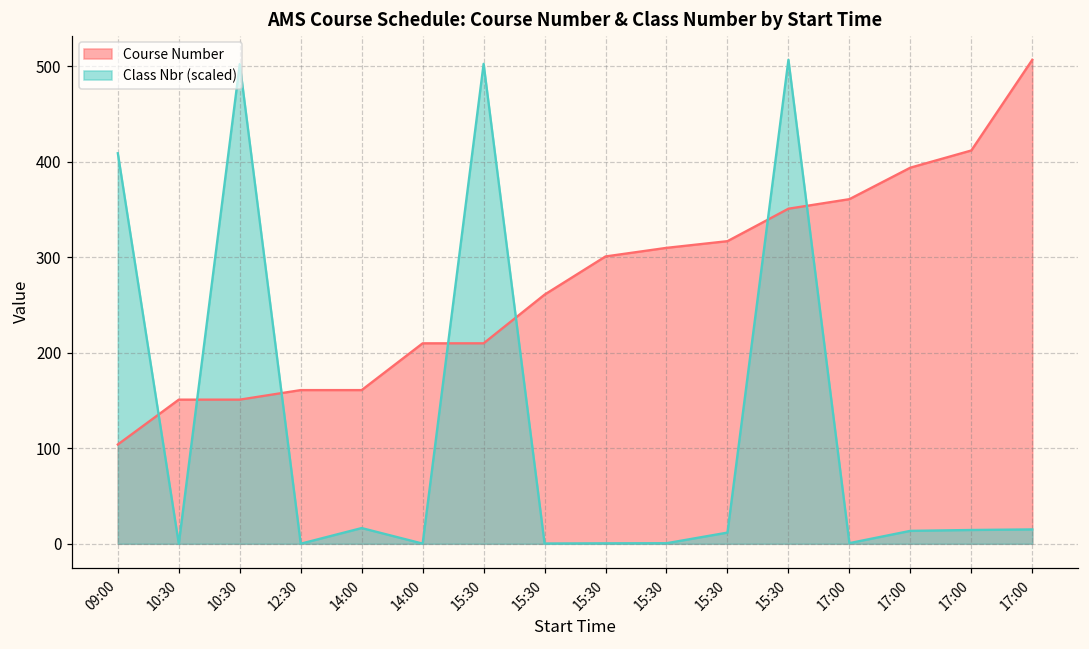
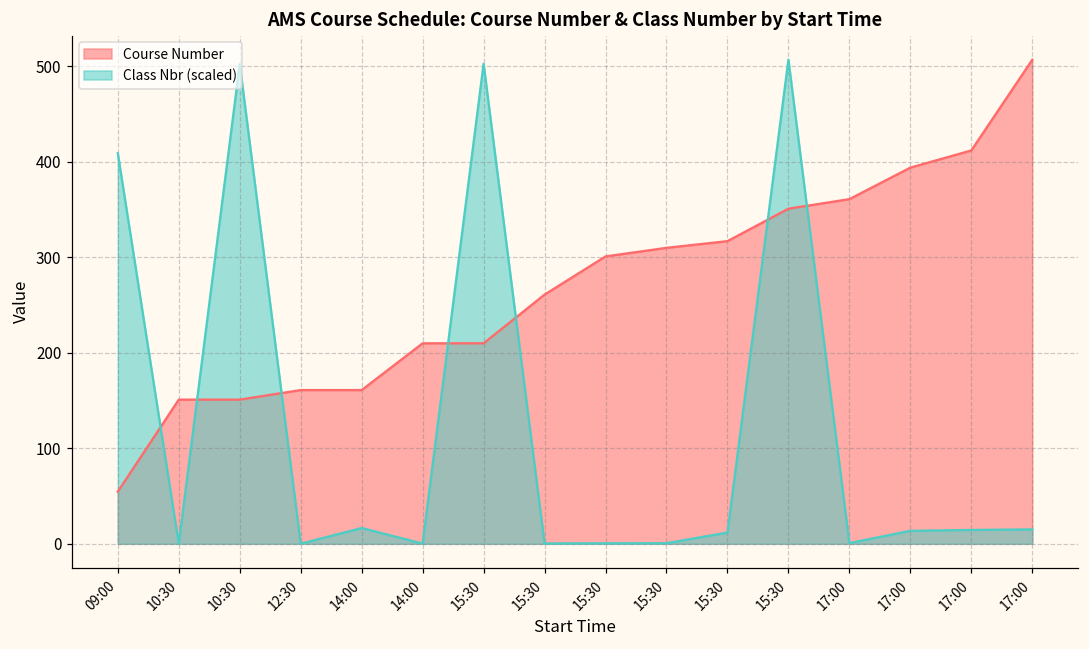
  {
    "Course Number": {
-     "09:00": 100,
+     "09:00": 50,
      "12:30": 160
    },
    "Class Nbr (scaled)": {
      "09:00": 410,
      "12:30": 0
    }
  }
